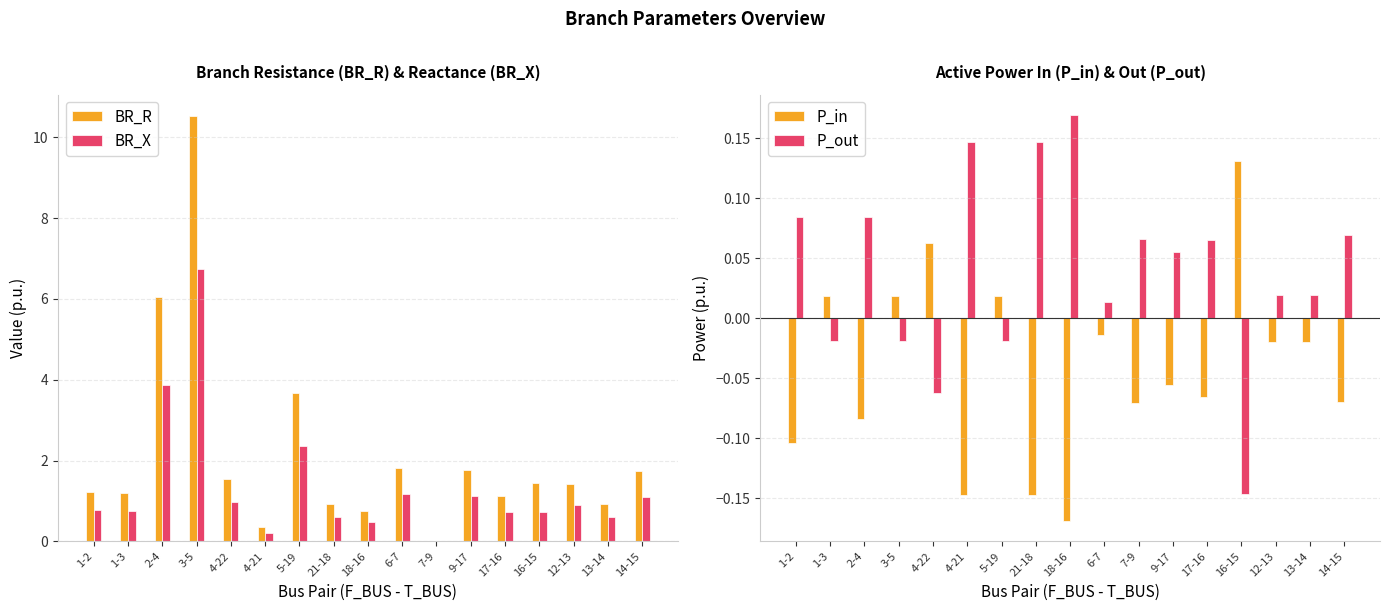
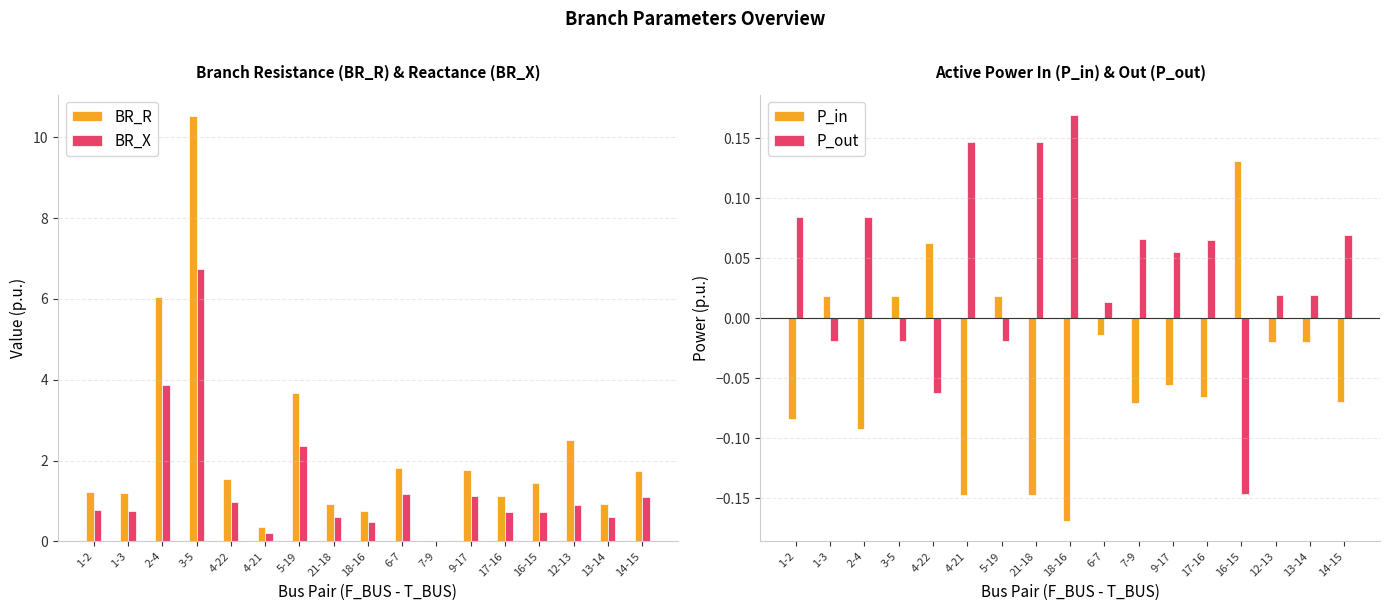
  {
    "Branch Resistance (BR_R) & Reactance (BR_X)": {
      "BR_R": {
        "1-2": 1.2,
        "1-3": 1.2,
        "2-4": 6.0,
        "3-5": 10.5,
        "4-22": 1.5,
        "4-21": 0.3,
        "5-19": 3.7,
        "21-18": 0.9,
        "18-16": 0.7,
        "6-7": 1.8,
        "9-17": 1.8,
        "17-16": 1.1,
        "16-15": 1.5,
-       "12-13": 1.4,
+       "12-13": 2.5,
        "13-14": 0.9,
        "14-15": 1.7
      },
      "BR_X": {
        "1-2": 0.8,
        "1-3": 0.8,
        "2-4": 3.9,
        "3-5": 6.7,
        "4-22": 1.0,
        "4-21": 0.2,
        "5-19": 2.4,
        "21-18": 0.6,
        "18-16": 0.5,
        "6-7": 1.2,
        "9-17": 1.1,
        "17-16": 0.7,
        "16-15": 0.7,
        "12-13": 0.9,
        "13-14": 0.6,
        "14-15": 1.1
      }
    },
    "Active Power In (P_in) & Out (P_out)": {
      "P_in": {
-       "1-2": -0.104,
+       "1-2": -0.084,
        "1-3": 0.019,
-       "2-4": -0.084,
+       "2-4": -0.092,
        "3-5": 0.019,
        "4-22": 0.062,
        "4-21": -0.147,
        "5-19": 0.019,
        "21-18": -0.147,
        "18-16": -0.169,
        "6-7": -0.014,
        "7-9": -0.071,
        "9-17": -0.055,
        "17-16": -0.065,
        "16-15": 0.131,
        "12-13": -0.020,
        "13-14": -0.020,
        "14-15": -0.070
      },
      "P_out": {
        "1-2": 0.084,
        "1-3": -0.019,
        "2-4": 0.084,
        "3-5": -0.019,
        "4-22": -0.062,
        "4-21": 0.147,
        "5-19": -0.019,
        "21-18": 0.147,
        "18-16": 0.169,
        "6-7": 0.014,
        "7-9": 0.066,
        "9-17": 0.056,
        "17-16": 0.065,
        "16-15": -0.147,
        "12-13": 0.020,
        "13-14": 0.020,
        "14-15": 0.070
      }
    }
  }
